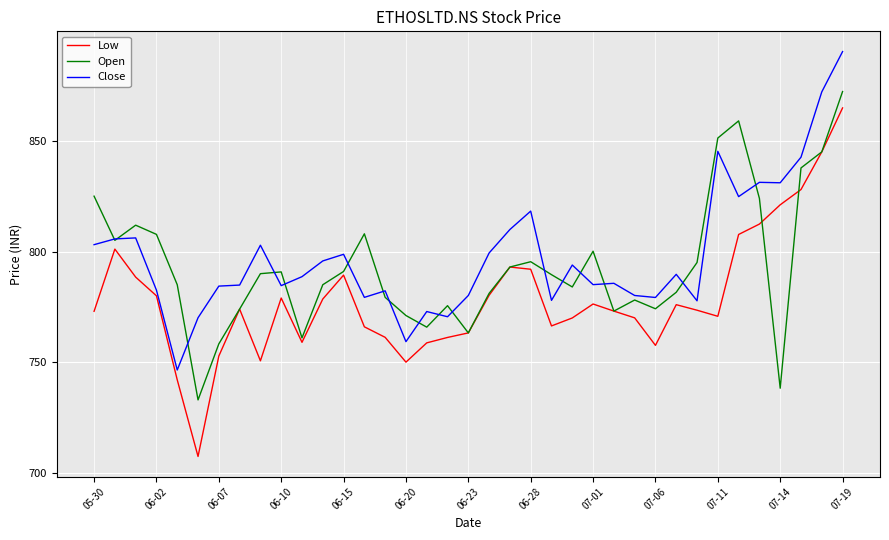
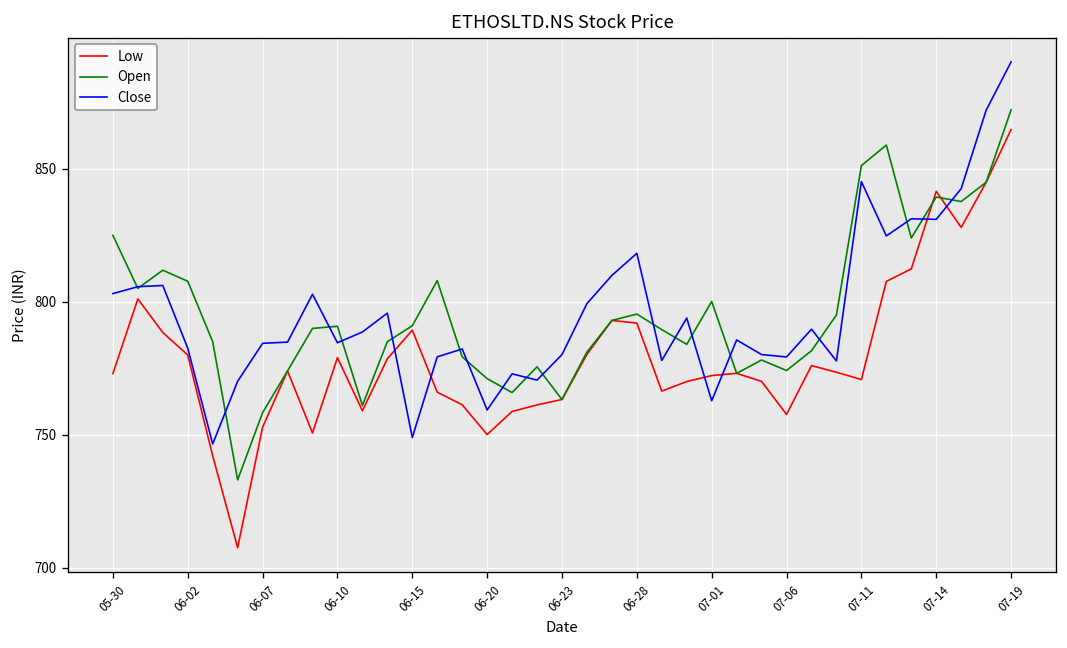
  {
    "Low": {
      "05-30": 773,
      "06-02": 780,
      "06-07": 753,
      "06-10": 779,
      "06-15": 789,
      "06-20": 750,
      "06-28": 792,
-     "07-01": 776,
+     "07-01": 772,
      "07-06": 758,
      "07-11": 771,
-     "07-14": 821,
+     "07-14": 842,
      "07-19": 865
    },
    "Open": {
      "05-30": 825,
      "06-02": 808,
      "06-07": 758,
      "06-10": 791,
      "06-15": 791,
      "06-20": 771,
      "06-28": 795,
      "07-01": 800,
      "07-06": 774,
      "07-11": 851,
-     "07-14": 738,
+     "07-14": 839,
      "07-19": 872
    },
    "Close": {
      "05-30": 803,
      "06-02": 783,
      "06-07": 784,
      "06-10": 785,
-     "06-15": 799,
+     "06-15": 749,
      "06-20": 759,
      "06-23": 780,
      "06-28": 818,
-     "07-01": 785,
+     "07-01": 763,
      "07-06": 779,
      "07-11": 845,
      "07-14": 831,
      "07-19": 890
    }
  }
